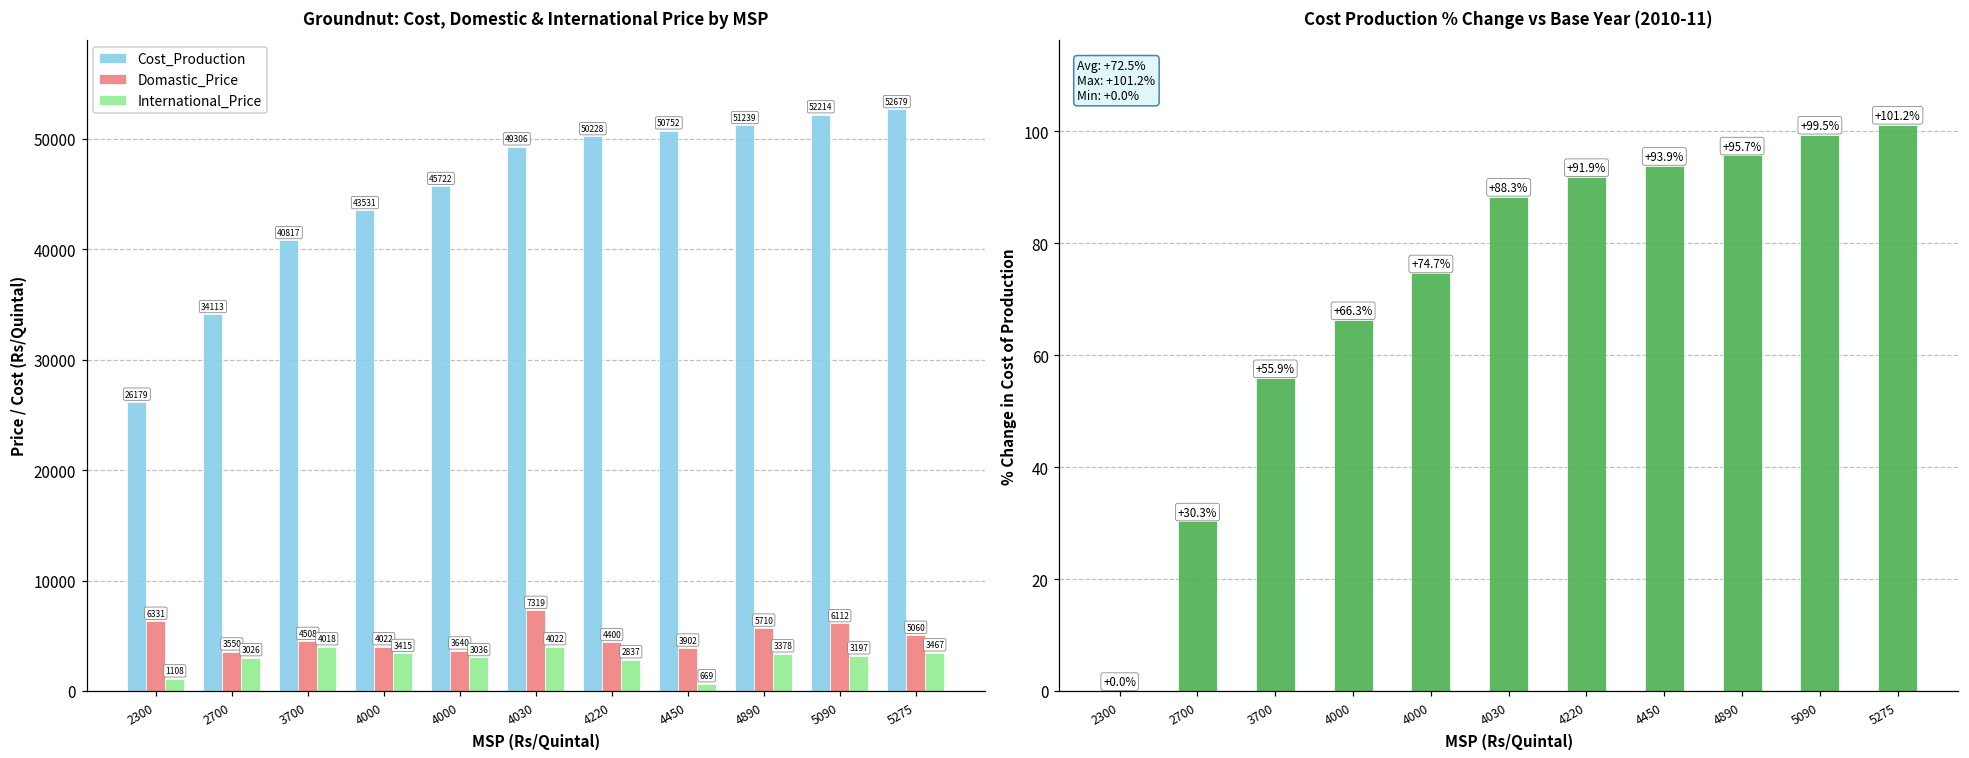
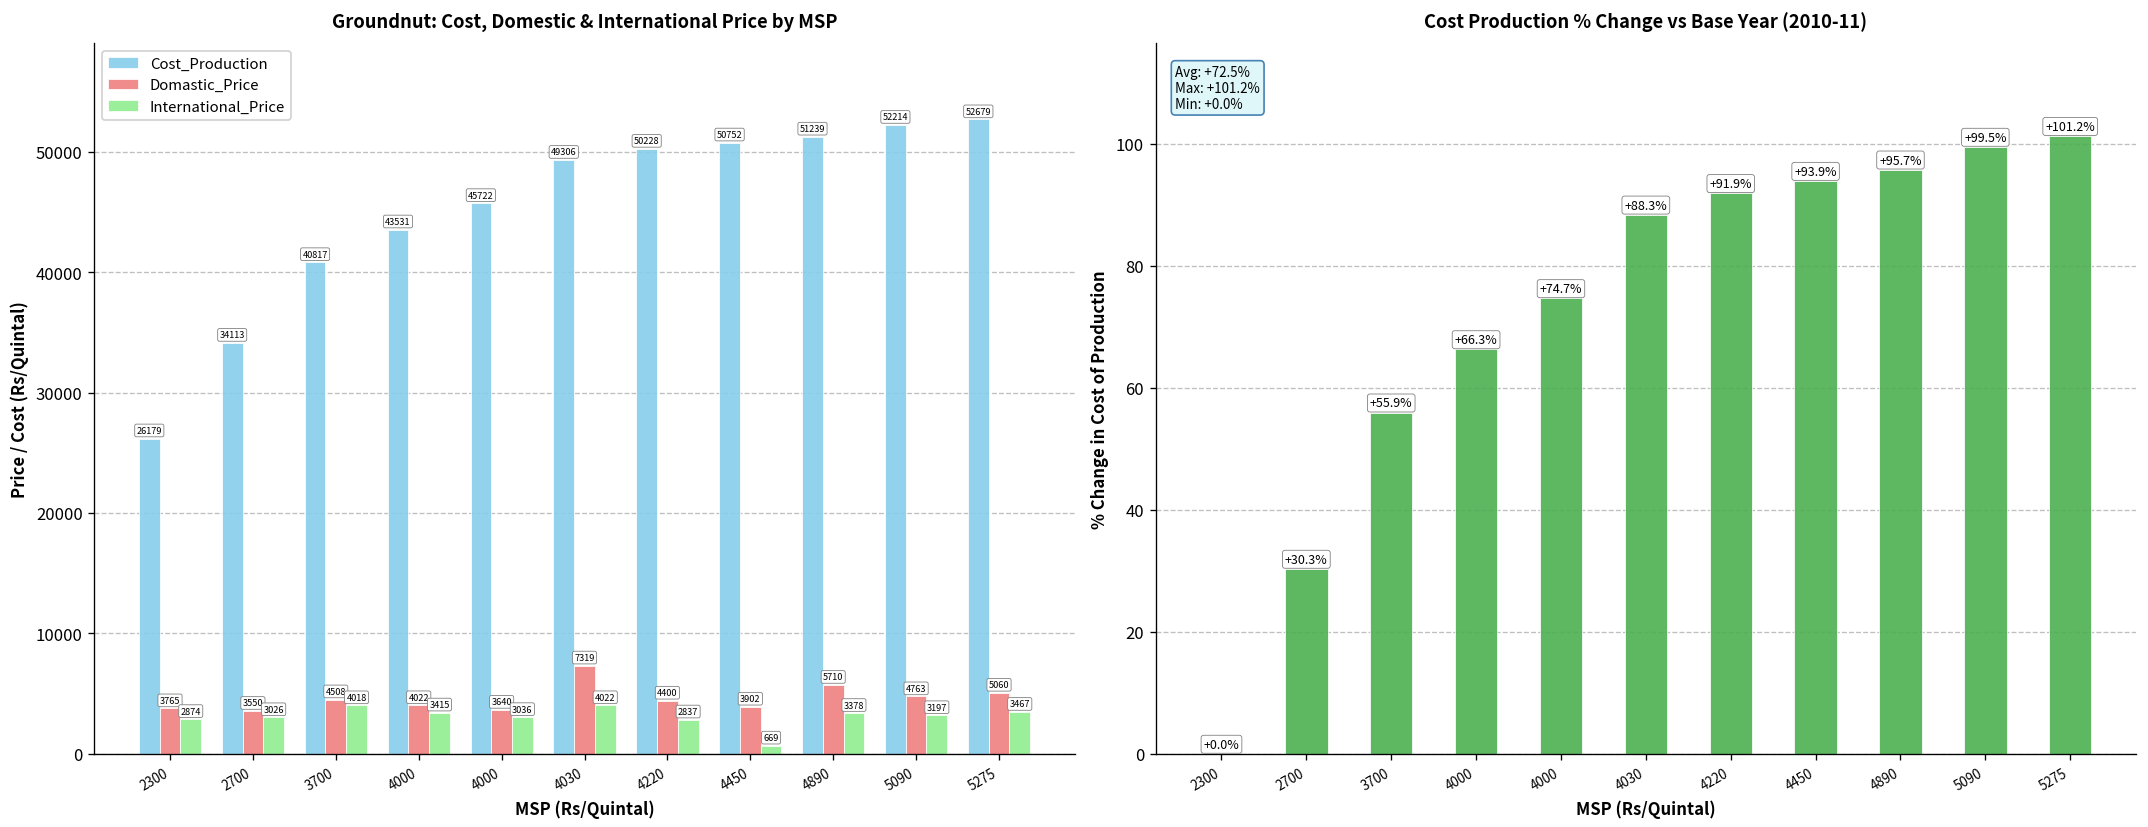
  {
    "Groundnut: Cost, Domestic & International Price by MSP": {
      "Domastic_Price": {
-       "2300": 6331,
-       "5090": 6112
+       "2300": 3765,
+       "5090": 4763
      },
      "International_Price": {
-       "2300": 1108
+       "2300": 2874
      }
    }
  }
